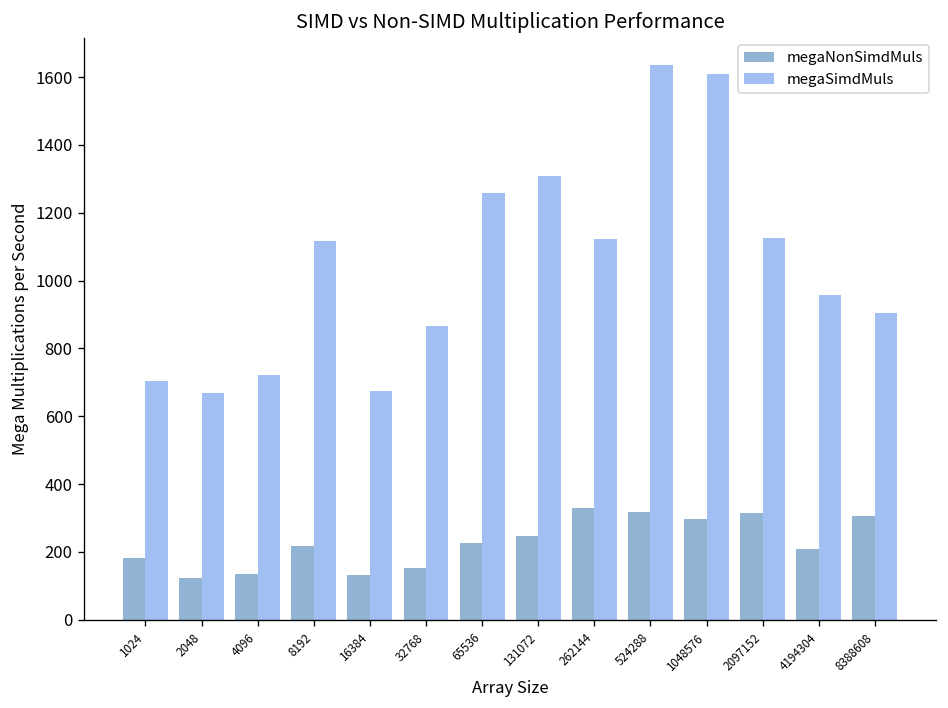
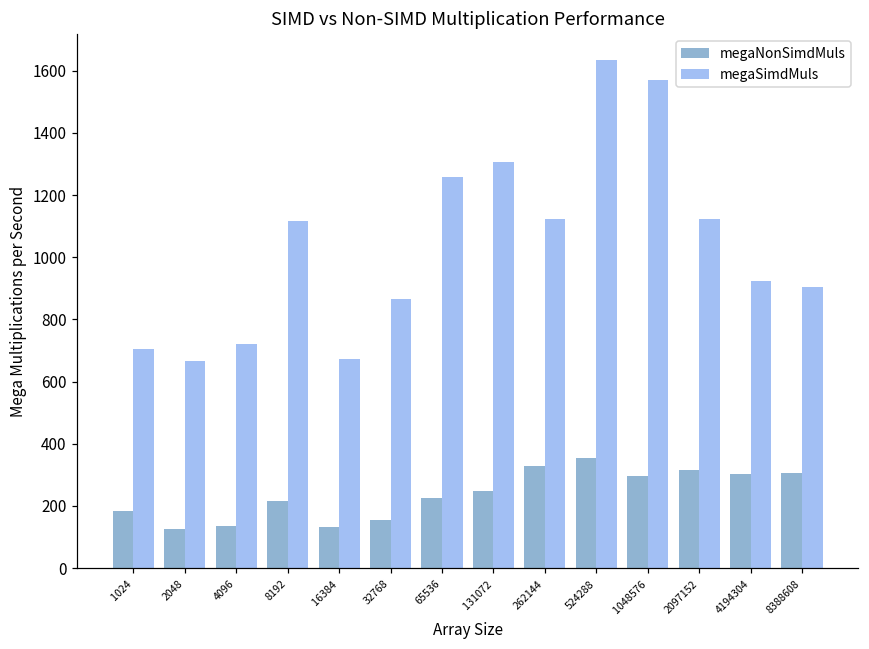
  {
    "megaNonSimdMuls": {
      "1024": 180,
      "2048": 120,
      "4096": 130,
      "8192": 220,
      "16384": 130,
      "32768": 150,
      "65536": 230,
      "131072": 250,
      "262144": 330,
-     "524288": 320,
+     "524288": 350,
      "1048576": 300,
      "2097152": 320,
-     "4194304": 210,
+     "4194304": 300,
      "8388608": 310
    },
    "megaSimdMuls": {
      "1024": 700,
      "2048": 670,
      "4096": 720,
      "8192": 1120,
      "16384": 670,
      "32768": 870,
      "65536": 1260,
      "131072": 1310,
      "262144": 1120,
      "524288": 1630,
-     "1048576": 1610,
+     "1048576": 1570,
      "2097152": 1120,
-     "4194304": 960,
+     "4194304": 920,
      "8388608": 910
    }
  }
